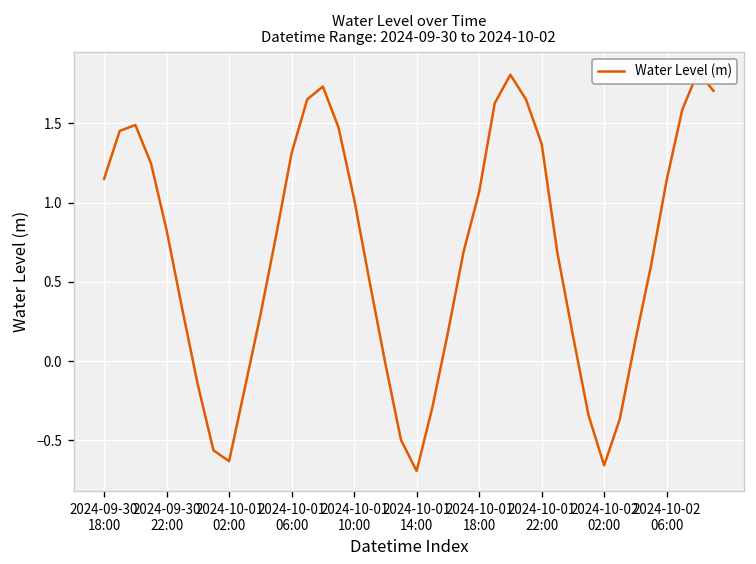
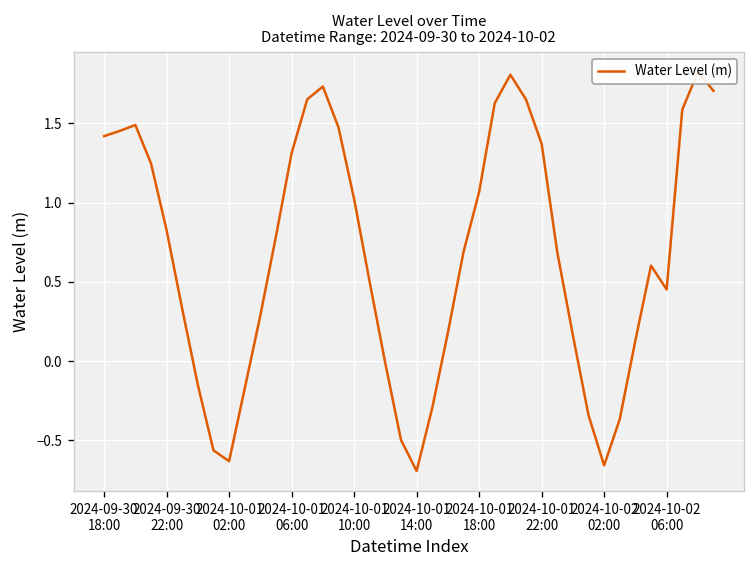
  {
-   "2024-09-30 18:00": 1.15,
+   "2024-09-30 18:00": 1.42,
    "2024-09-30 22:00": 0.83,
    "2024-10-01 02:00": -0.63,
    "2024-10-01 06:00": 1.31,
    "2024-10-01 10:00": 1.02,
    "2024-10-01 14:00": -0.69,
    "2024-10-01 18:00": 1.07,
    "2024-10-01 22:00": 1.37,
    "2024-10-02 02:00": -0.66,
-   "2024-10-02 06:00": 1.14
+   "2024-10-02 06:00": 0.45
  }
